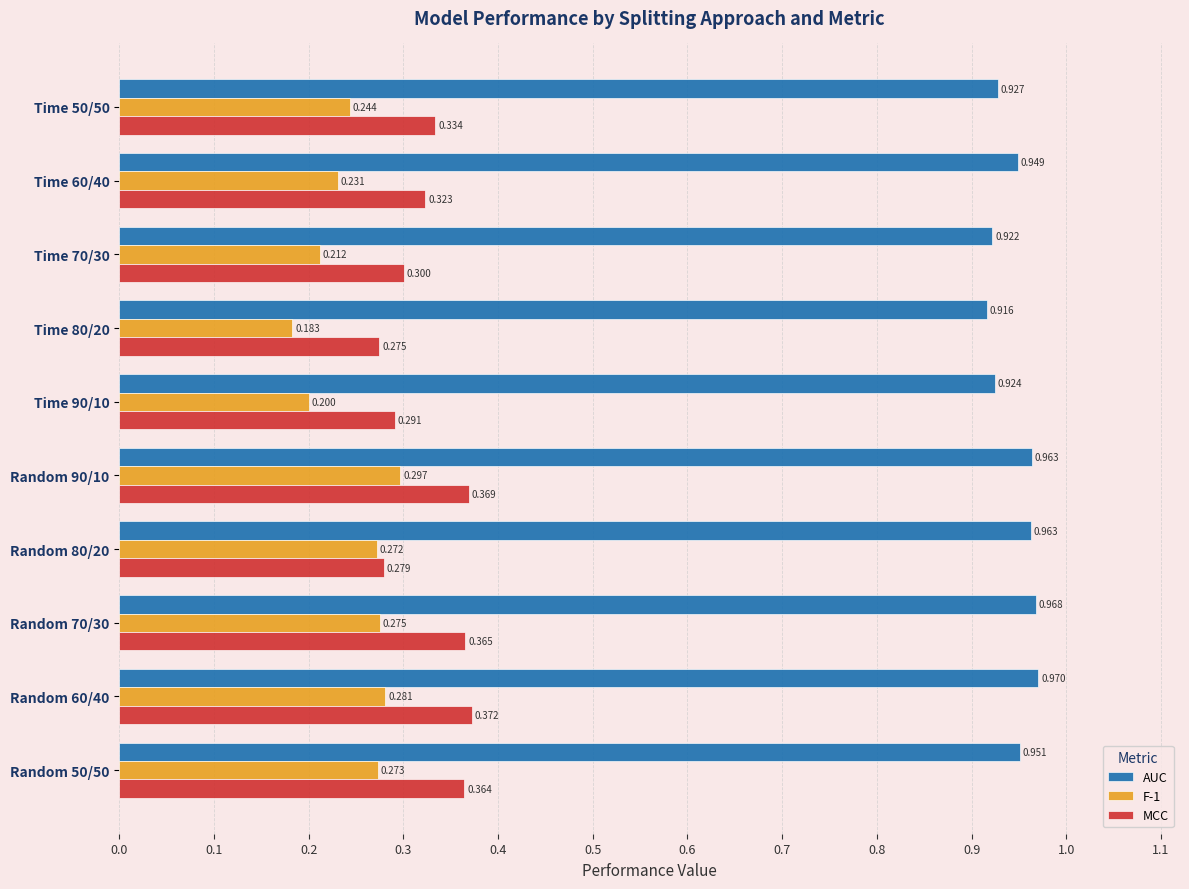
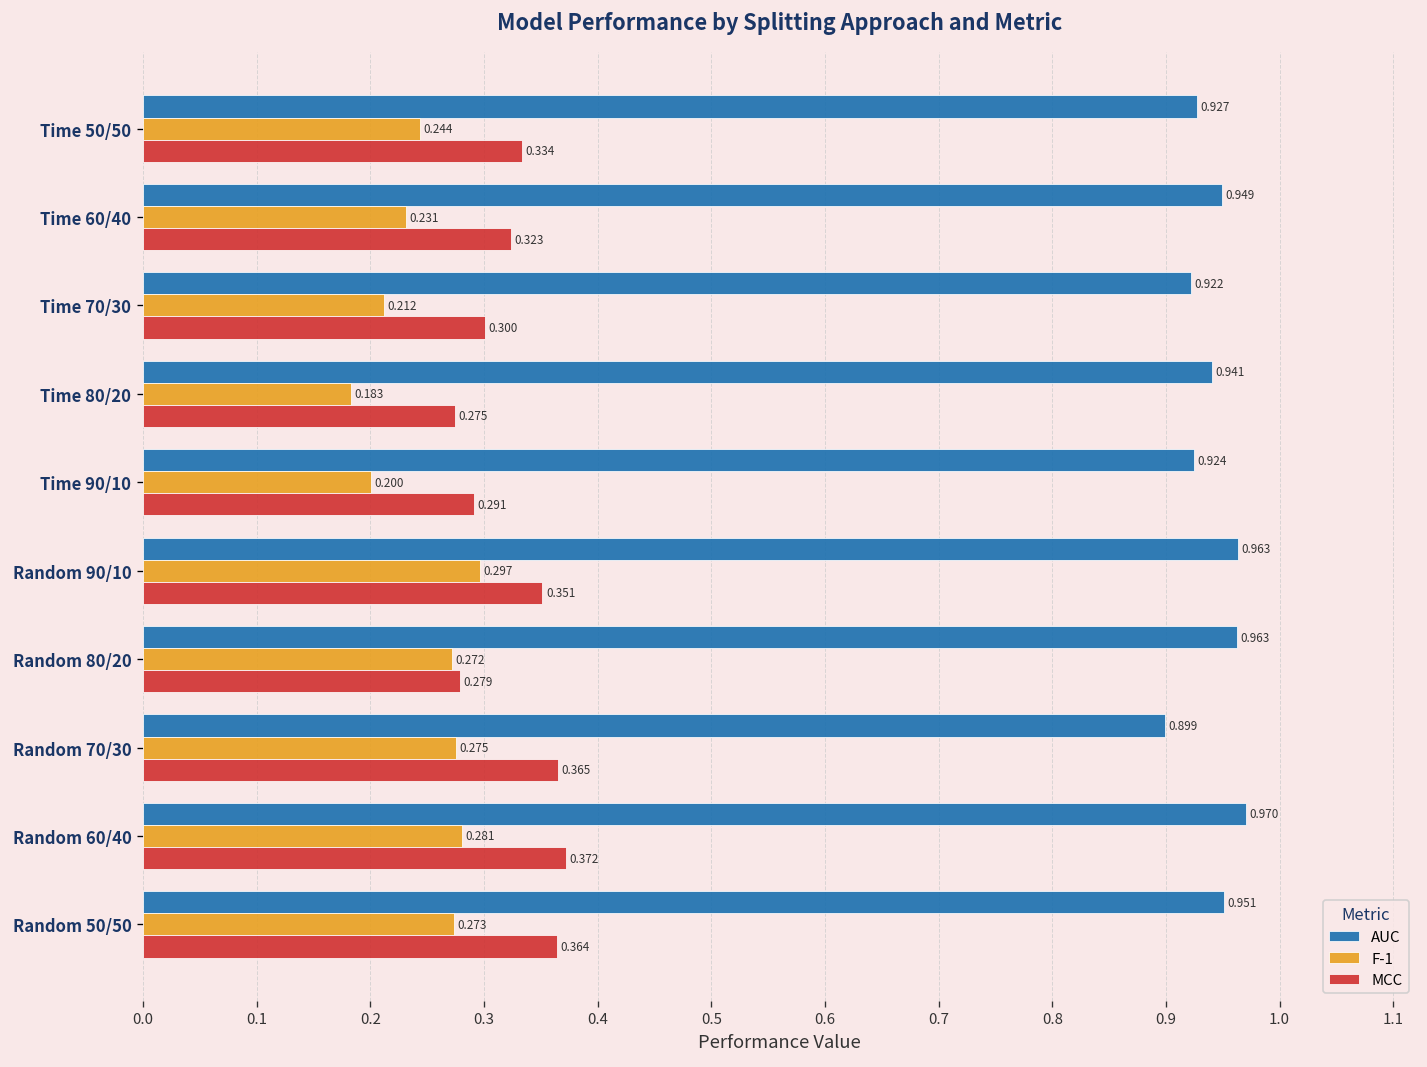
  {
    "AUC": {
      "Time 50/50": 0.927,
      "Time 60/40": 0.949,
      "Time 70/30": 0.922,
-     "Time 80/20": 0.916,
+     "Time 80/20": 0.941,
      "Time 90/10": 0.924,
      "Random 90/10": 0.963,
      "Random 80/20": 0.963,
-     "Random 70/30": 0.968,
+     "Random 70/30": 0.899,
      "Random 60/40": 0.970,
      "Random 50/50": 0.951
    },
    "F-1": {
      "Time 50/50": 0.244,
      "Time 60/40": 0.231,
      "Time 70/30": 0.212,
      "Time 80/20": 0.183,
      "Time 90/10": 0.200,
      "Random 90/10": 0.297,
      "Random 80/20": 0.272,
      "Random 70/30": 0.275,
      "Random 60/40": 0.281,
      "Random 50/50": 0.273
    },
    "MCC": {
      "Time 50/50": 0.334,
      "Time 60/40": 0.323,
      "Time 70/30": 0.300,
      "Time 80/20": 0.275,
      "Time 90/10": 0.291,
-     "Random 90/10": 0.369,
+     "Random 90/10": 0.351,
      "Random 80/20": 0.279,
      "Random 70/30": 0.365,
      "Random 60/40": 0.372,
      "Random 50/50": 0.364
    }
  }
